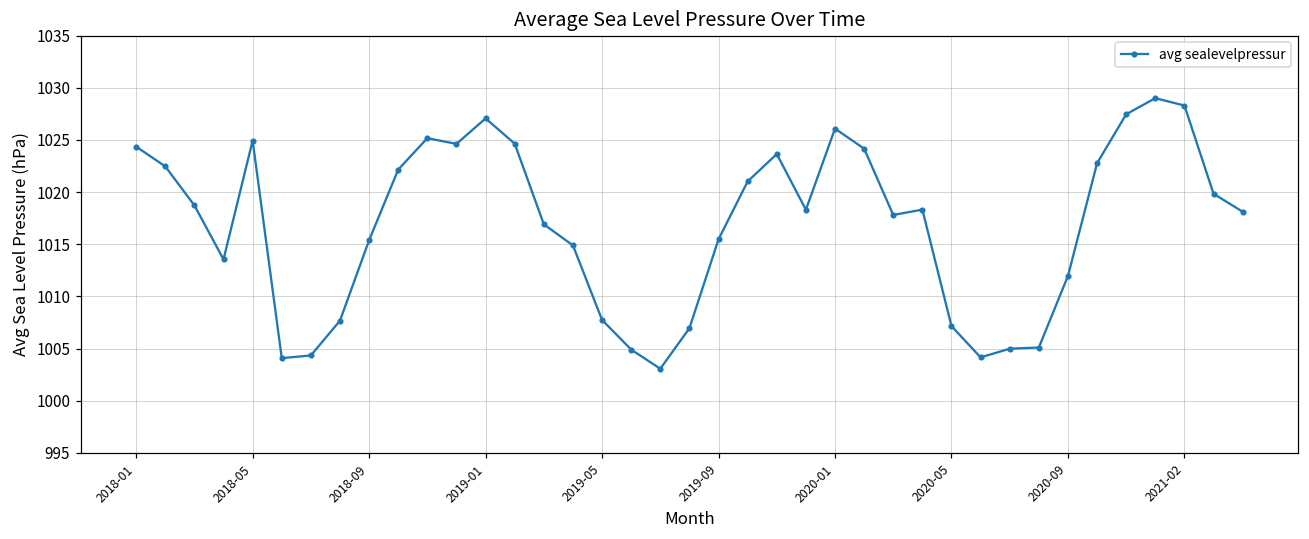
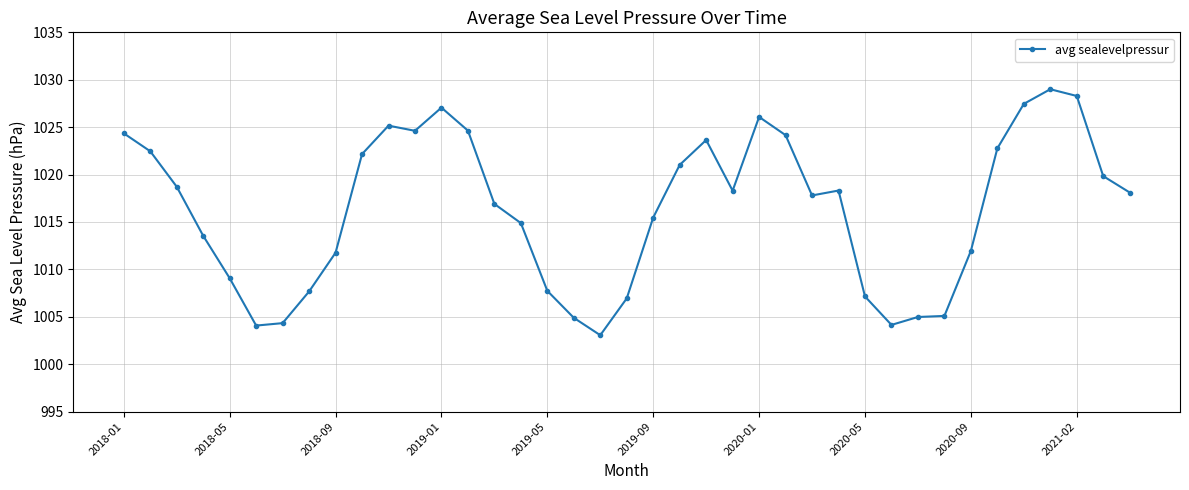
  {
    "2018-01": 1024,
-   "2018-05": 1025,
-   "2018-09": 1015,
+   "2018-05": 1009,
+   "2018-09": 1012,
    "2019-01": 1027,
    "2019-05": 1008,
    "2019-09": 1015,
    "2020-01": 1026,
    "2020-05": 1007,
    "2020-09": 1012,
    "2021-02": 1028
  }
